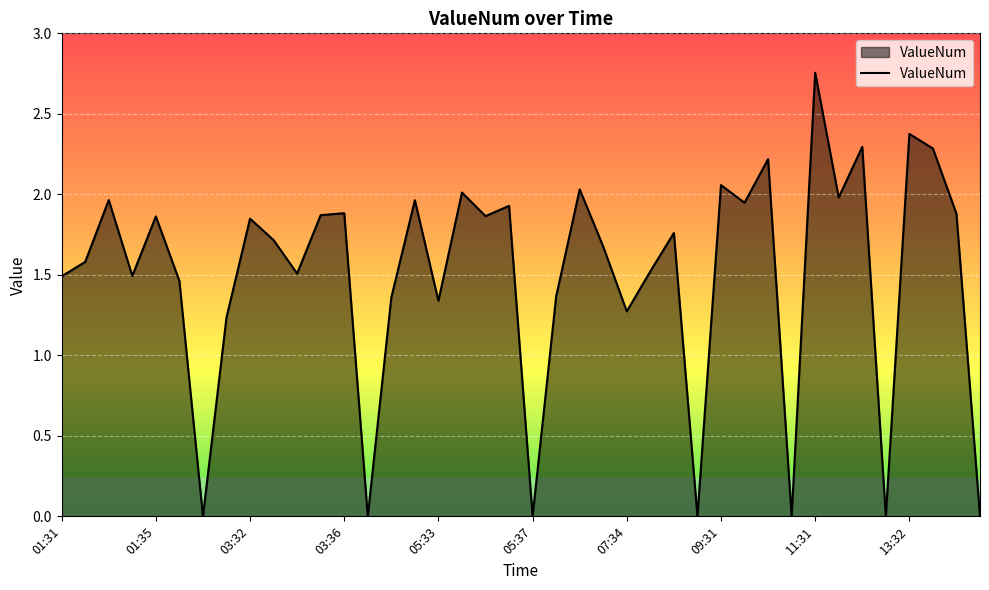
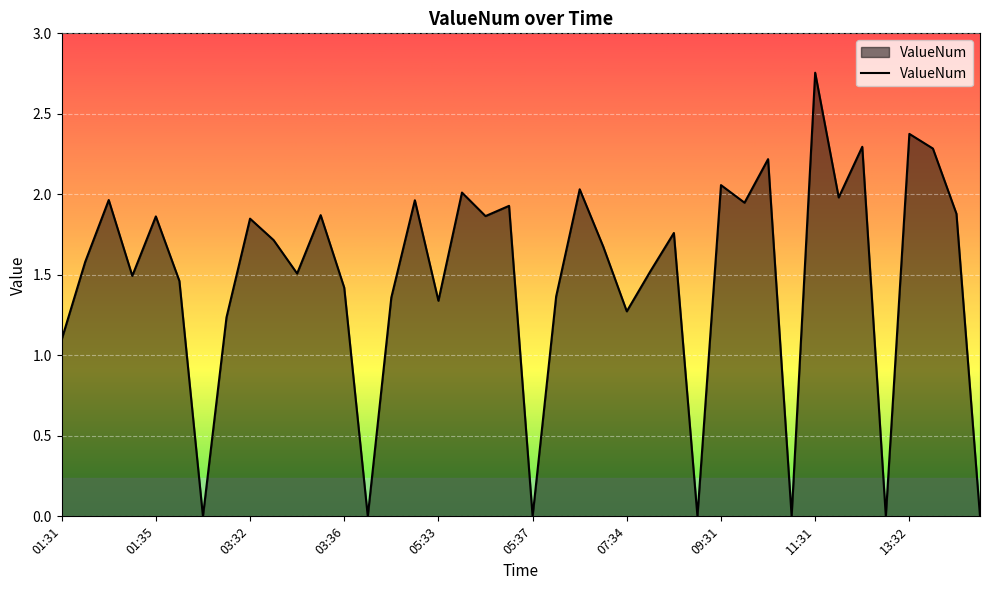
  {
-   "01:31": 1.49,
+   "01:31": 1.10,
    "01:35": 1.86,
    "03:32": 1.85,
-   "03:36": 1.88,
+   "03:36": 1.42,
    "05:33": 1.34,
    "07:34": 1.27,
    "09:31": 2.06,
    "11:31": 2.76,
    "13:32": 2.38
  }
